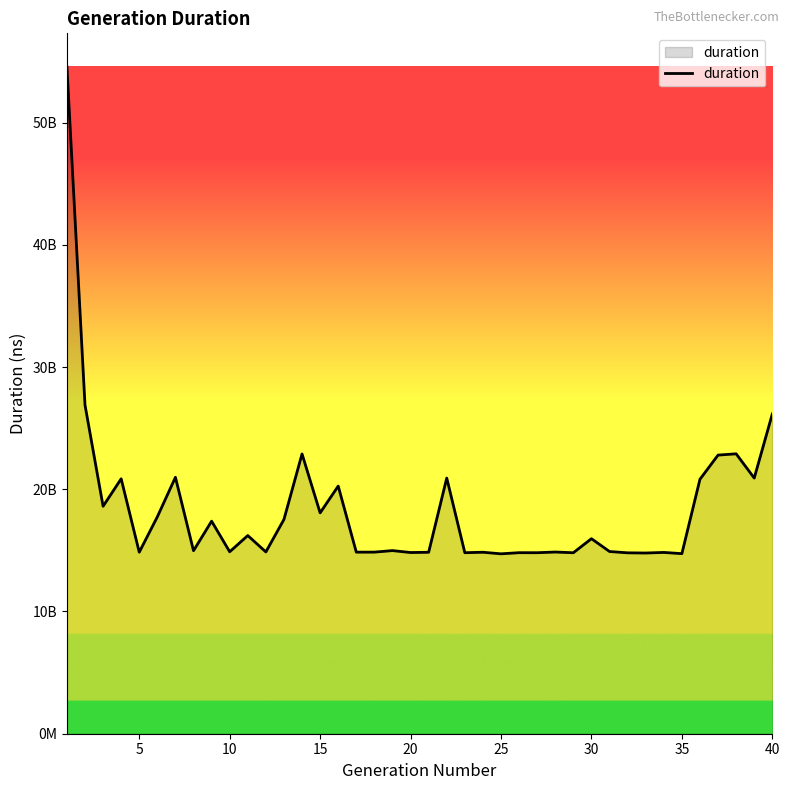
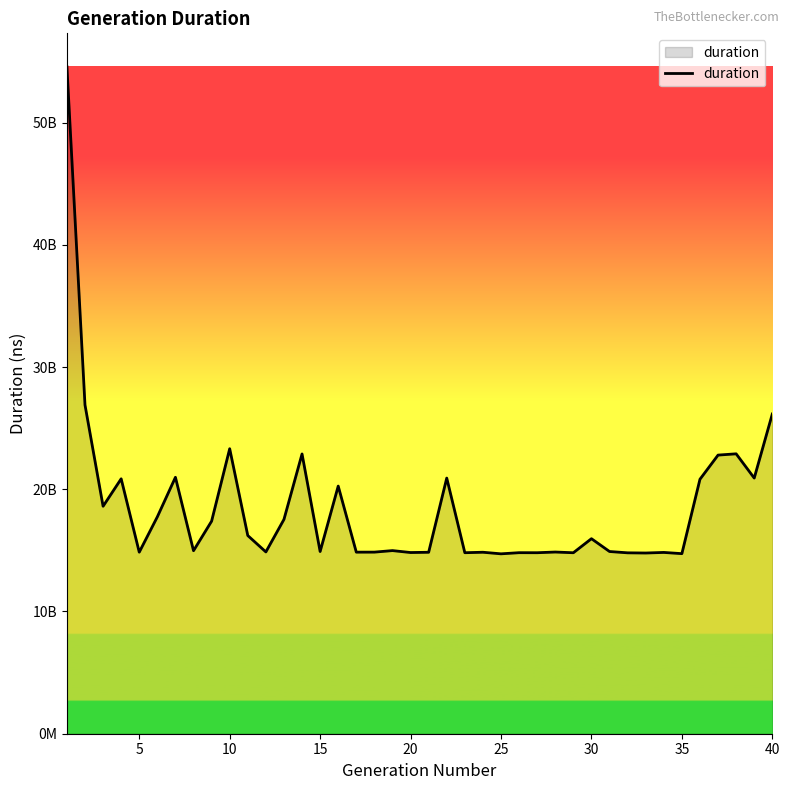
  {
    "5": 14900000000,
-   "10": 14900000000,
-   "15": 18100000000,
+   "10": 23300000000,
+   "15": 14900000000,
    "20": 14800000000,
    "25": 14700000000,
    "30": 16000000000,
    "35": 14700000000,
    "40": 26200000000
  }
